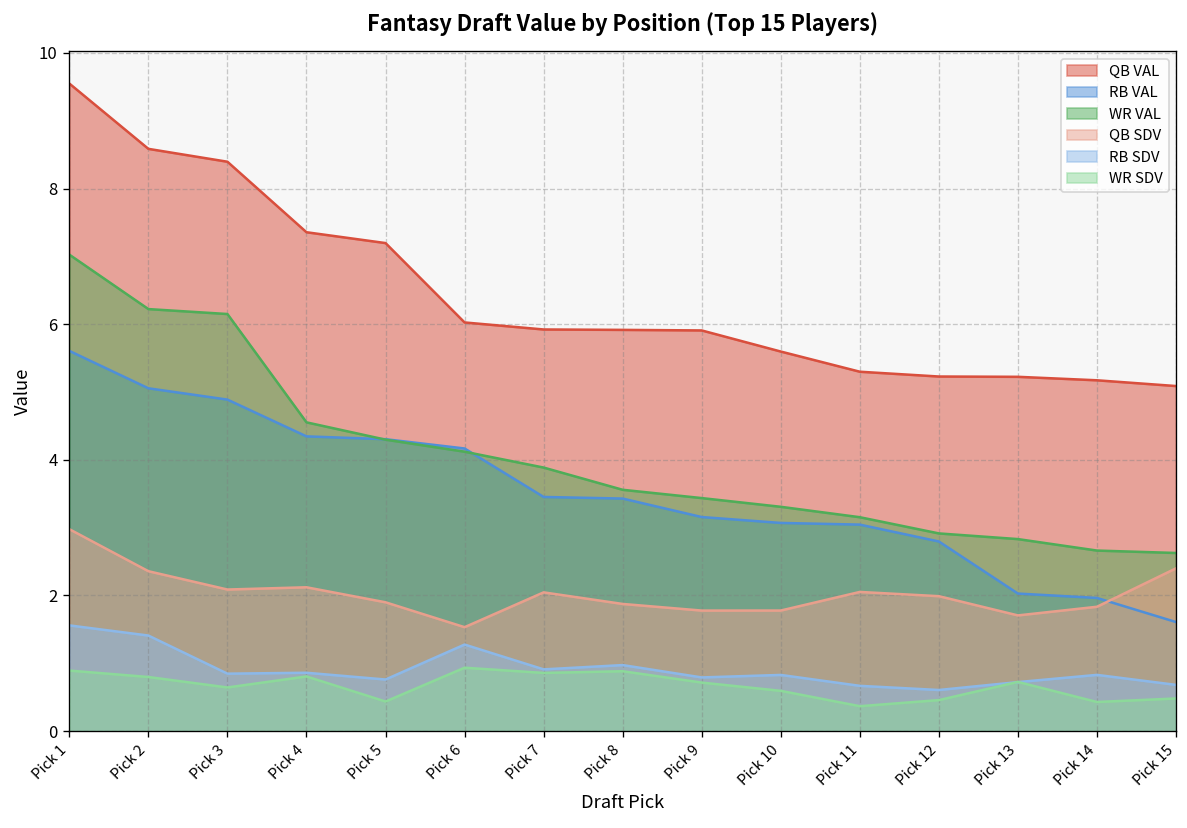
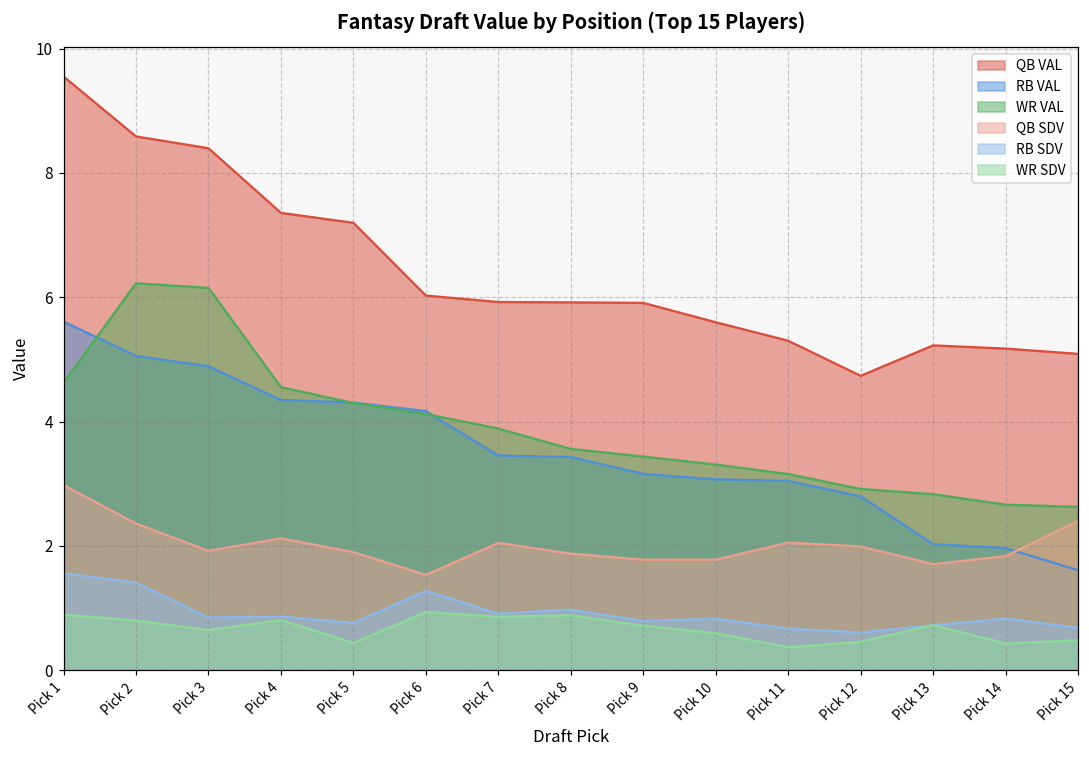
  {
    "QB VAL": {
      "Pick 1": 9.5,
      "Pick 2": 8.6,
      "Pick 3": 8.4,
      "Pick 4": 7.4,
      "Pick 5": 7.2,
      "Pick 6": 6.0,
      "Pick 7": 5.9,
      "Pick 8": 5.9,
      "Pick 9": 5.9,
      "Pick 10": 5.6,
      "Pick 11": 5.3,
-     "Pick 12": 5.2,
+     "Pick 12": 4.7,
      "Pick 13": 5.2,
      "Pick 14": 5.2,
      "Pick 15": 5.1
    },
    "WR VAL": {
-     "Pick 1": 7.0,
+     "Pick 1": 4.6,
      "Pick 2": 6.2,
      "Pick 3": 6.2,
      "Pick 4": 4.6,
      "Pick 6": 4.1,
      "Pick 7": 3.9,
      "Pick 8": 3.6,
      "Pick 9": 3.4,
      "Pick 10": 3.3,
      "Pick 11": 3.2,
      "Pick 12": 2.9,
      "Pick 13": 2.8,
      "Pick 14": 2.7,
      "Pick 15": 2.6
    },
    "QB SDV": {
      "Pick 1": 3.0,
      "Pick 2": 2.4,
-     "Pick 3": 2.1,
+     "Pick 3": 1.9,
      "Pick 4": 2.1,
      "Pick 5": 1.9,
      "Pick 6": 1.5,
      "Pick 7": 2.0,
      "Pick 8": 1.9,
      "Pick 9": 1.8,
      "Pick 10": 1.8,
      "Pick 11": 2.1,
      "Pick 12": 2.0,
      "Pick 13": 1.7,
      "Pick 14": 1.8,
      "Pick 15": 2.4
    },
    "WR SDV": {
      "Pick 1": 0.9,
      "Pick 2": 0.8,
      "Pick 3": 0.6,
      "Pick 4": 0.8,
      "Pick 5": 0.4,
      "Pick 6": 0.9,
      "Pick 7": 0.9,
      "Pick 8": 0.9,
      "Pick 9": 0.7,
      "Pick 10": 0.6,
      "Pick 11": 0.4,
      "Pick 12": 0.5,
      "Pick 14": 0.4,
      "Pick 15": 0.5
    }
  }
